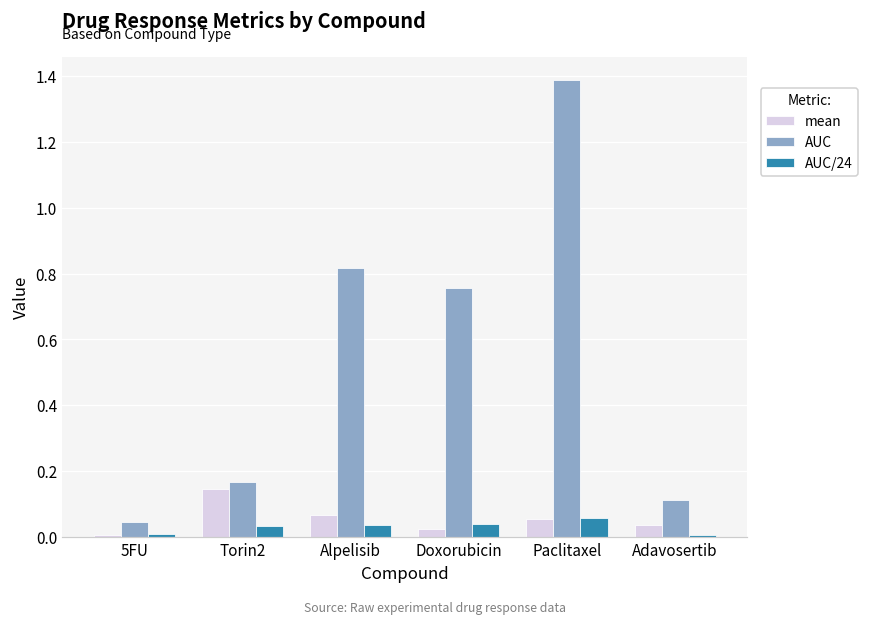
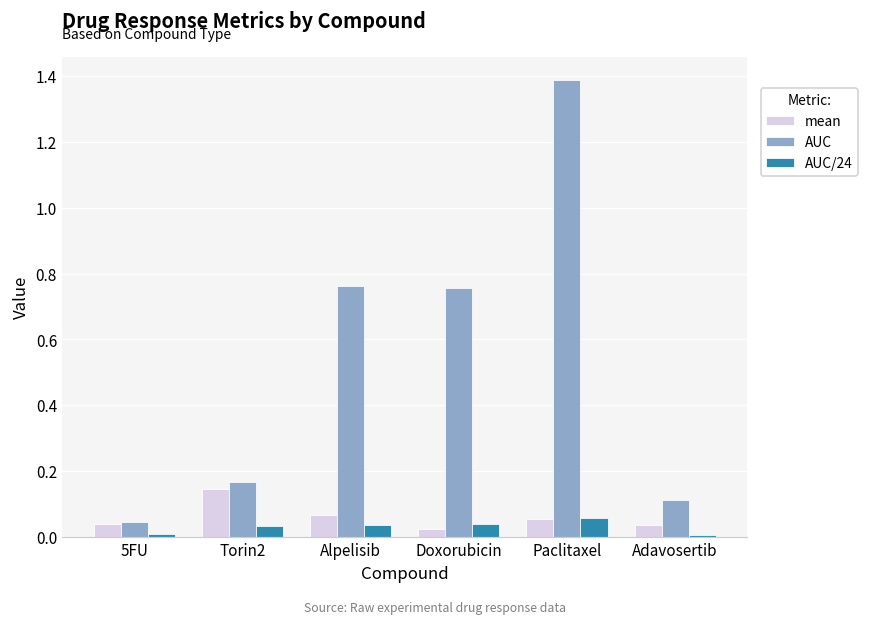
  {
    "mean": {
-     "5FU": 0.01,
+     "5FU": 0.04,
      "Torin2": 0.14,
      "Alpelisib": 0.06,
      "Doxorubicin": 0.02,
      "Paclitaxel": 0.05,
      "Adavosertib": 0.04
    },
    "AUC": {
      "5FU": 0.05,
      "Torin2": 0.17,
-     "Alpelisib": 0.82,
+     "Alpelisib": 0.76,
      "Doxorubicin": 0.76,
      "Paclitaxel": 1.39,
      "Adavosertib": 0.11
    },
    "AUC/24": {
      "5FU": 0.01,
      "Torin2": 0.03,
      "Alpelisib": 0.03,
      "Doxorubicin": 0.04,
      "Paclitaxel": 0.06
    }
  }
